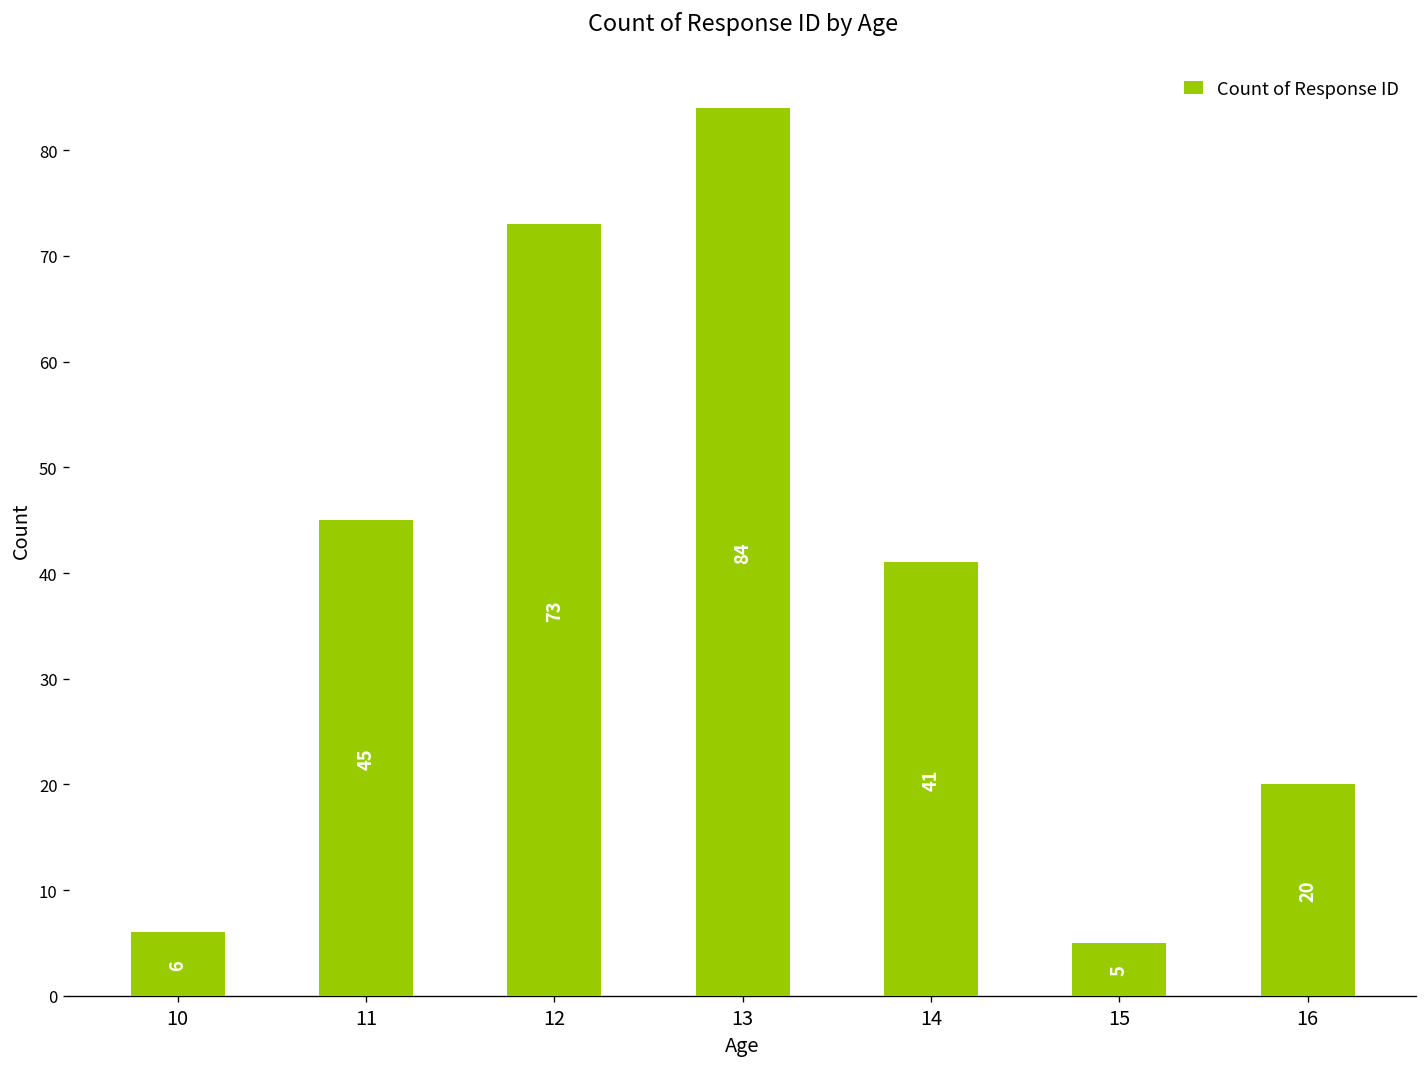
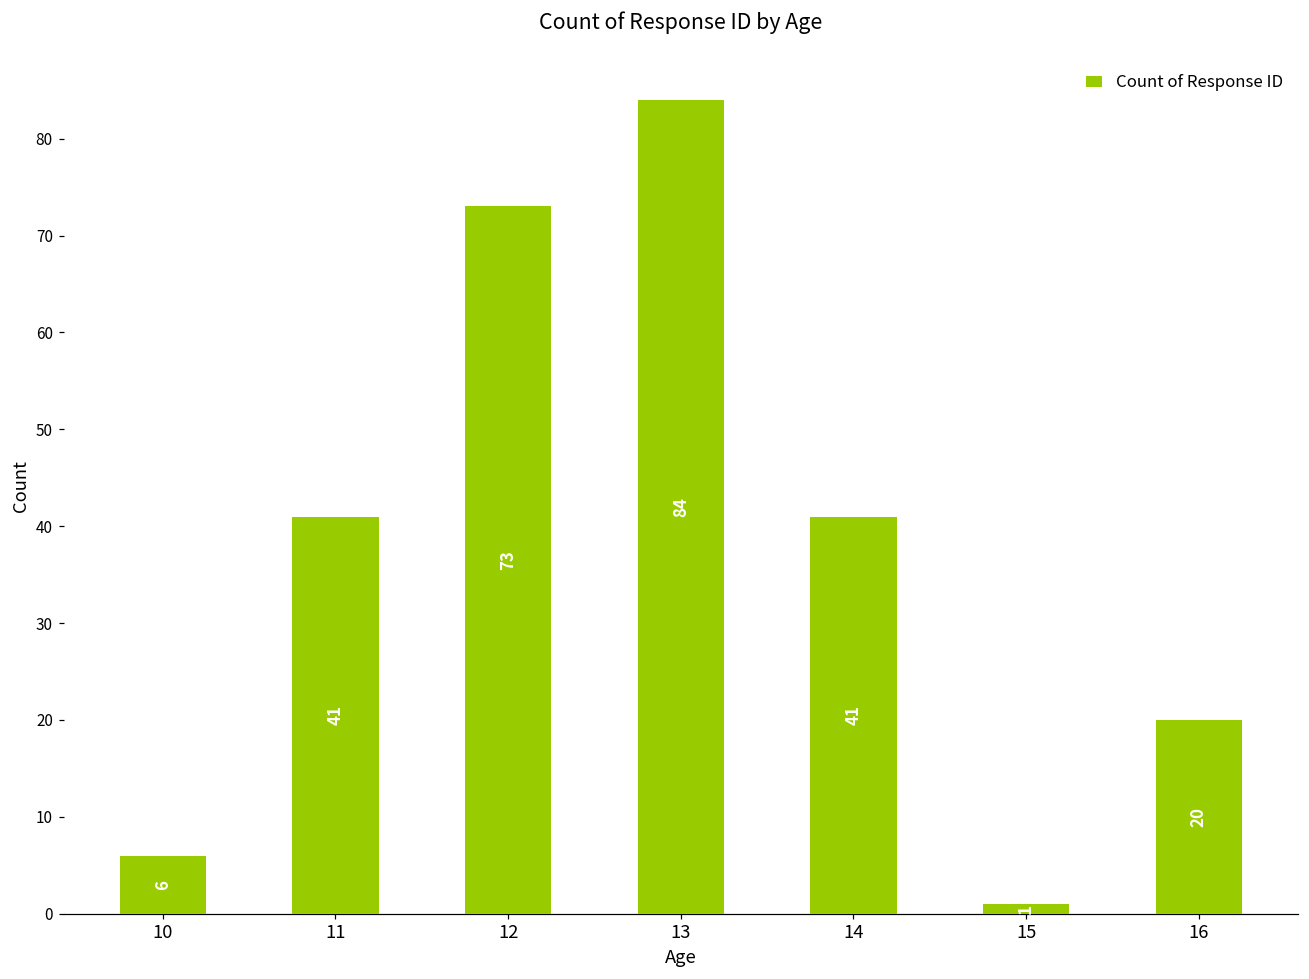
  {
    "10": 6,
-   "11": 45,
+   "11": 41,
    "12": 73,
    "13": 84,
    "14": 41,
-   "15": 5,
+   "15": 1,
    "16": 20
  }
